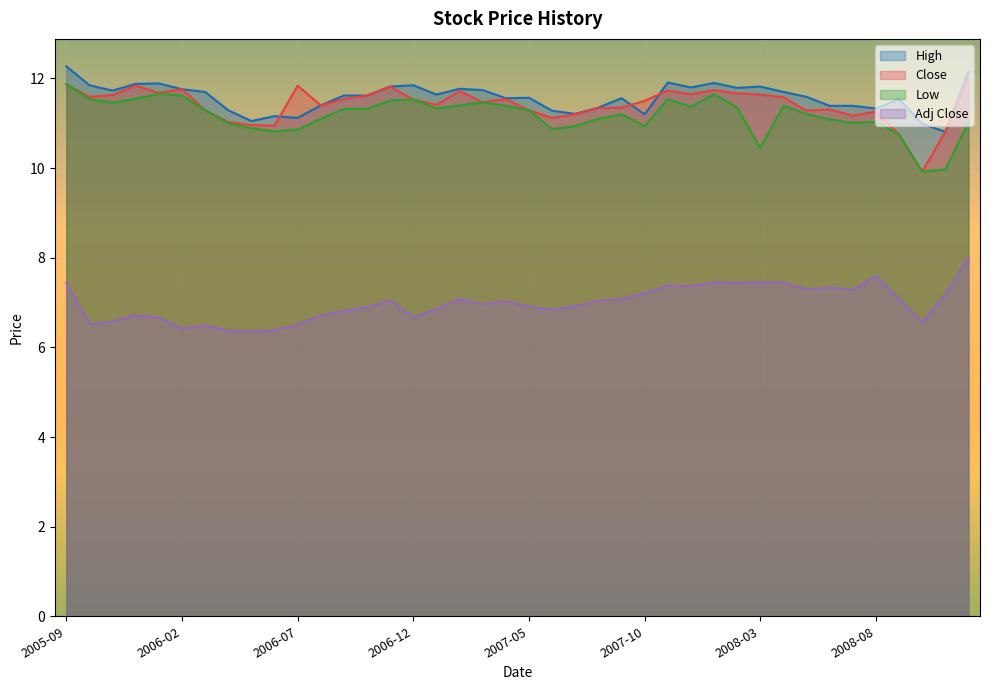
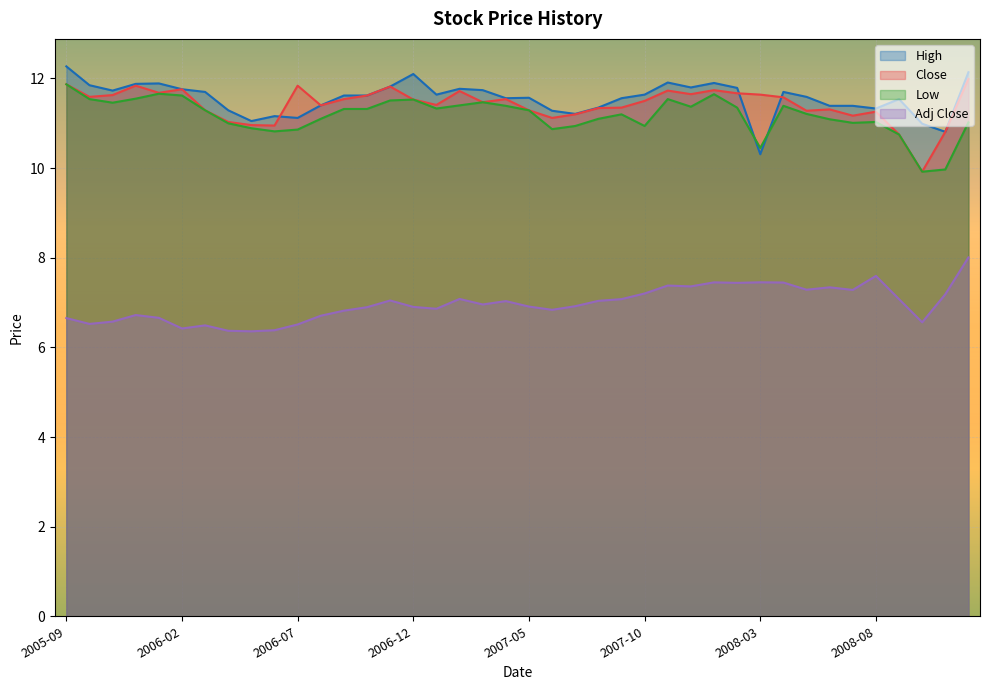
  {
    "High": {
      "2005-09": 12.3,
      "2006-07": 11.1,
-     "2006-12": 11.9,
+     "2006-12": 12.1,
      "2007-05": 11.6,
-     "2007-10": 11.2,
-     "2008-03": 11.8
+     "2007-10": 11.6,
+     "2008-03": 10.3
    },
    "Close": {
      "2006-07": 11.8,
      "2007-10": 11.5,
      "2008-03": 11.6
    },
    "Low": {
      "2006-02": 11.6,
      "2006-07": 10.9,
      "2007-10": 10.9,
      "2008-03": 10.5
    },
    "Adj Close": {
-     "2005-09": 7.4,
+     "2005-09": 6.7,
      "2006-02": 6.4,
      "2006-07": 6.5,
-     "2006-12": 6.7,
+     "2006-12": 6.9,
      "2007-05": 6.9,
      "2007-10": 7.2,
      "2008-03": 7.5,
      "2008-08": 7.6
    }
  }
